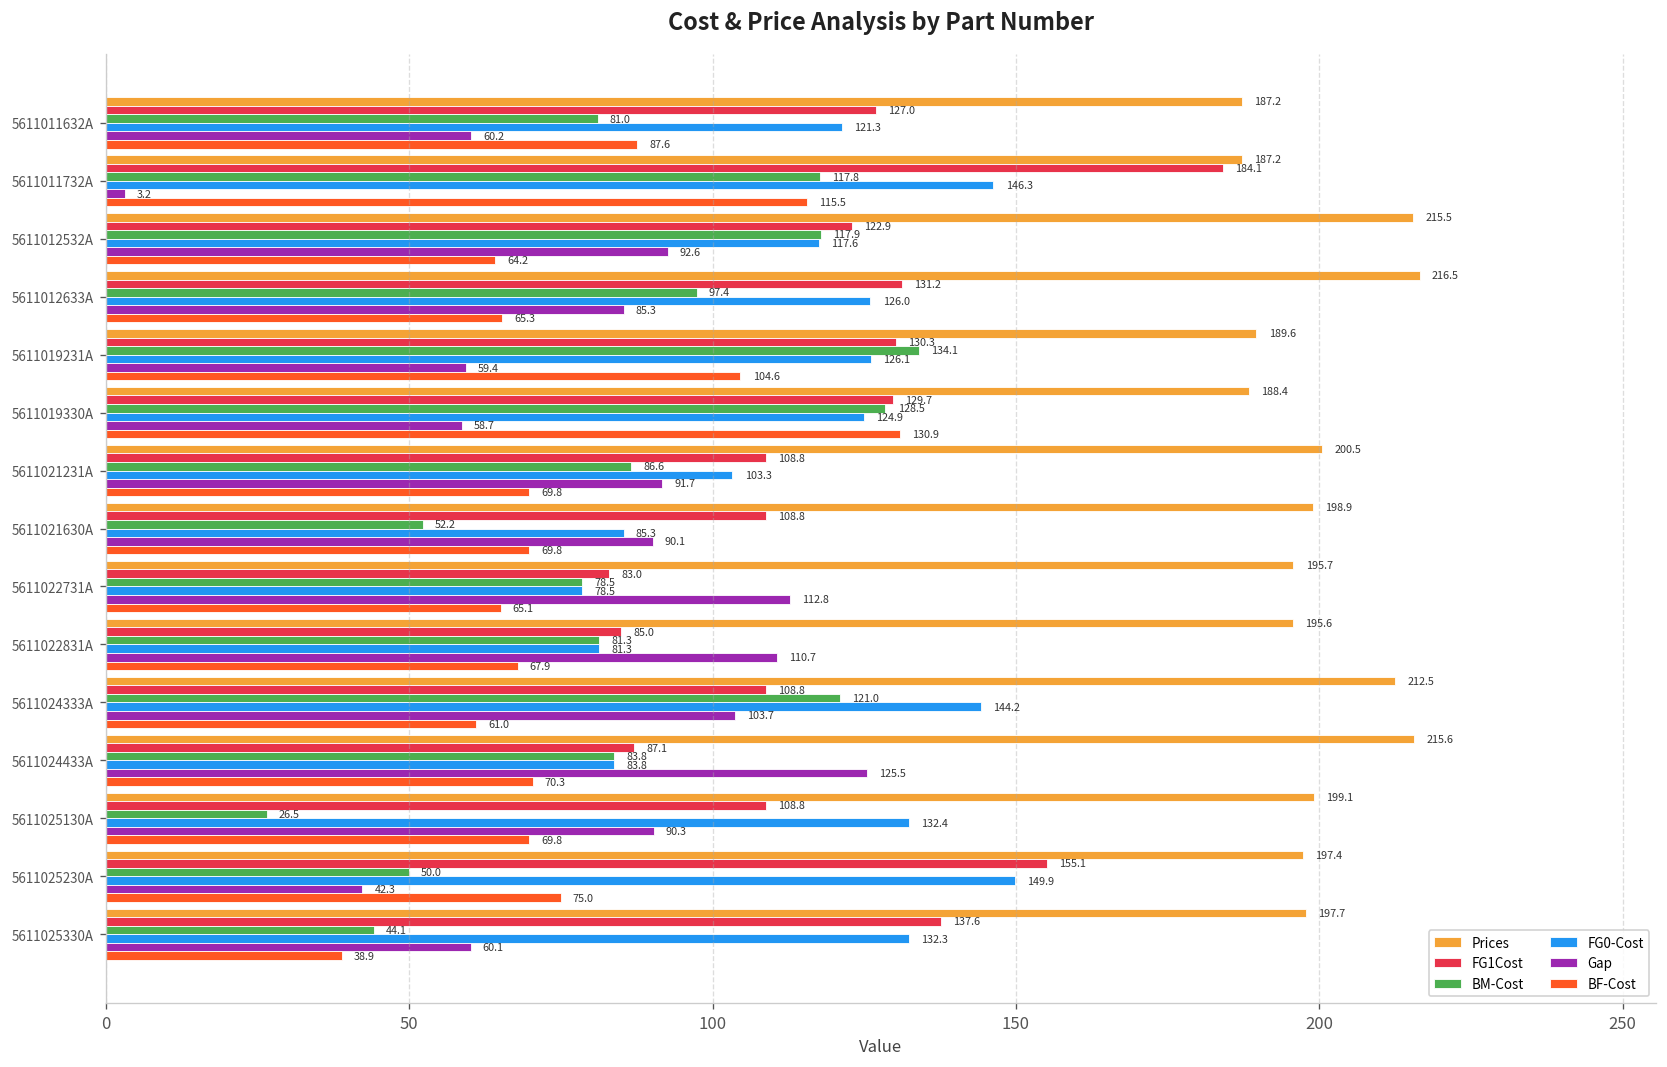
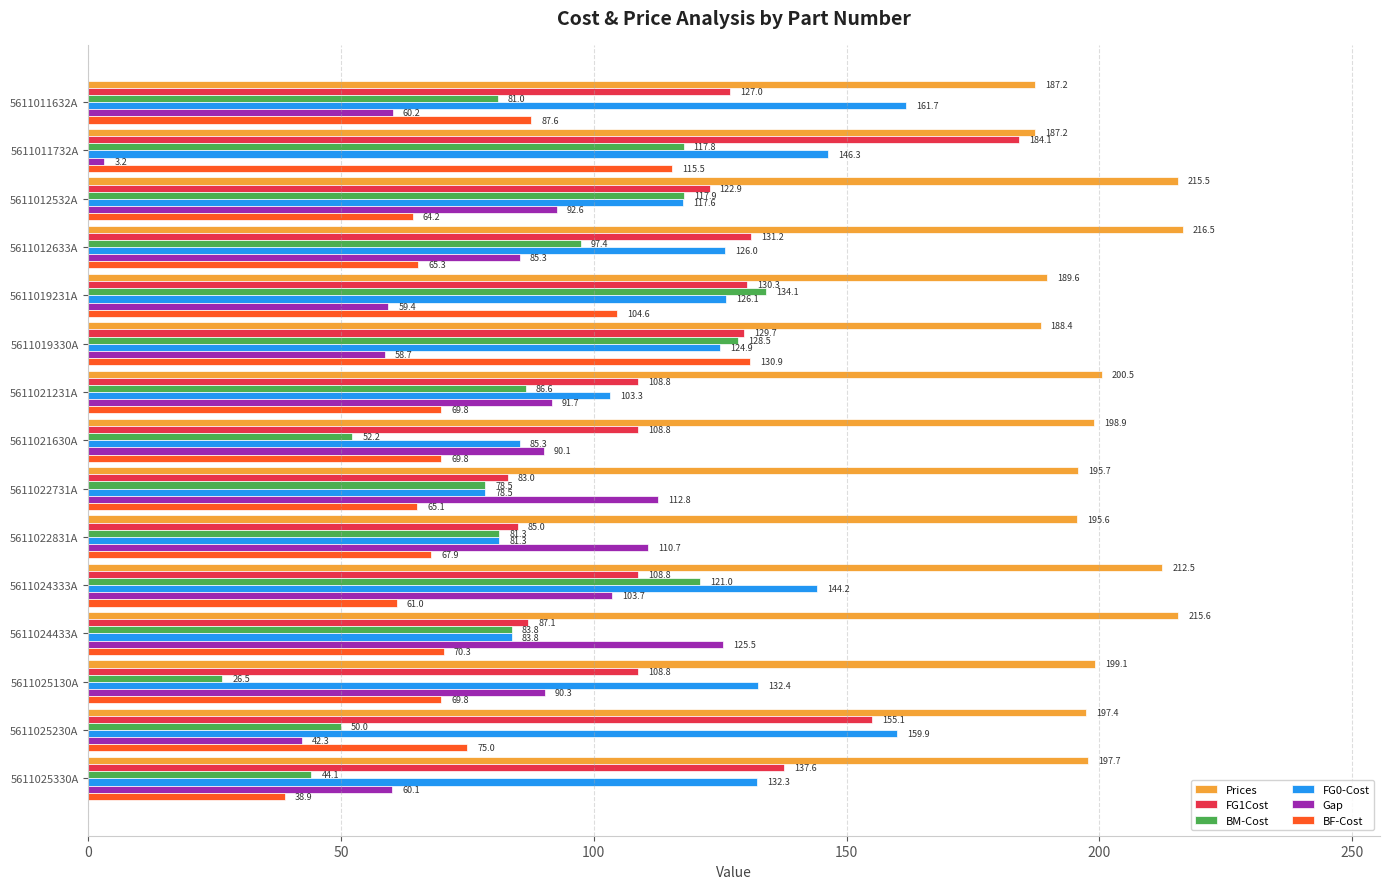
  {
    "Prices": {
      "5611011632A": 187.2,
      "5611011732A": 187.2,
      "5611012532A": 215.5,
      "5611012633A": 216.5,
      "5611019231A": 189.6,
      "5611019330A": 188.4,
      "5611021231A": 200.5,
      "5611021630A": 198.9,
      "5611022731A": 195.7,
      "5611022831A": 195.6,
      "5611024333A": 212.5,
      "5611024433A": 215.6,
      "5611025130A": 199.1,
      "5611025230A": 197.4,
      "5611025330A": 197.7
    },
    "BM-Cost": {
      "5611011632A": 81.0,
      "5611011732A": 117.8,
      "5611012633A": 97.4,
      "5611019231A": 134.1,
      "5611021231A": 86.6,
      "5611021630A": 52.2,
      "5611024333A": 121.0,
      "5611025130A": 26.5,
      "5611025230A": 50.0,
      "5611025330A": 44.1
    },
    "FG0-Cost": {
-     "5611011632A": 121.3,
+     "5611011632A": 161.7,
      "5611011732A": 146.3,
      "5611012633A": 126.0,
      "5611019231A": 126.1,
      "5611019330A": 124.9,
      "5611021231A": 103.3,
      "5611021630A": 85.3,
      "5611024333A": 144.2,
      "5611025130A": 132.4,
-     "5611025230A": 149.9,
+     "5611025230A": 159.9,
      "5611025330A": 132.3
    },
    "Gap": {
      "5611011632A": 60.2,
      "5611011732A": 3.2,
      "5611012532A": 92.6,
      "5611012633A": 85.3,
      "5611019231A": 59.4,
      "5611019330A": 58.7,
      "5611021231A": 91.7,
      "5611021630A": 90.1,
      "5611022731A": 112.8,
      "5611022831A": 110.7,
      "5611024333A": 103.7,
      "5611024433A": 125.5,
      "5611025130A": 90.3,
      "5611025230A": 42.3,
      "5611025330A": 60.1
    }
  }
